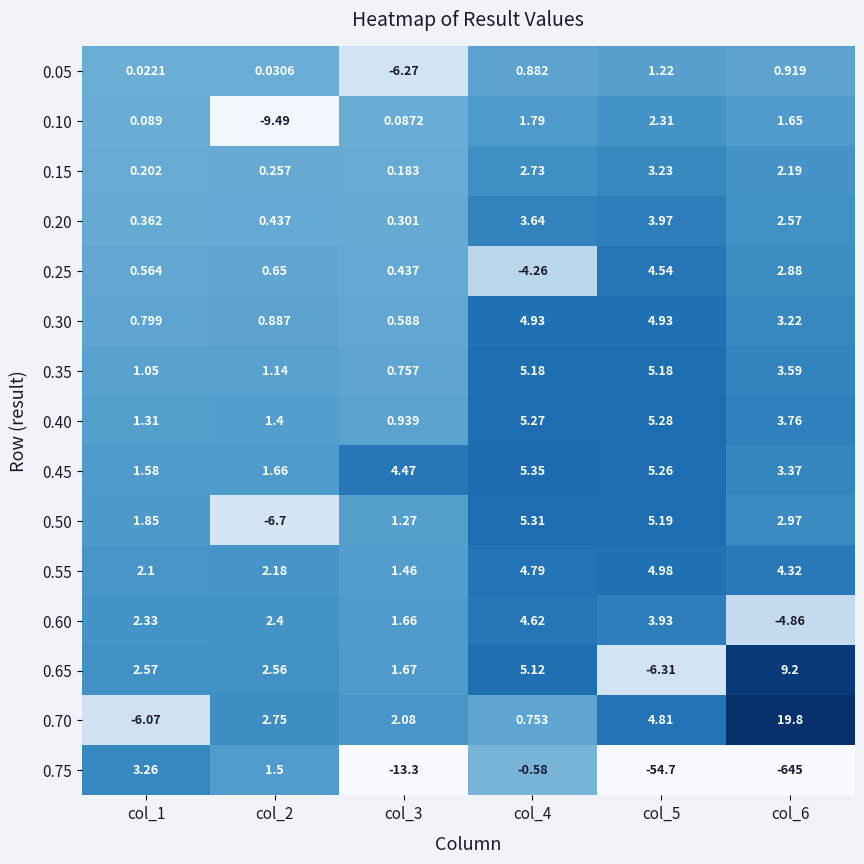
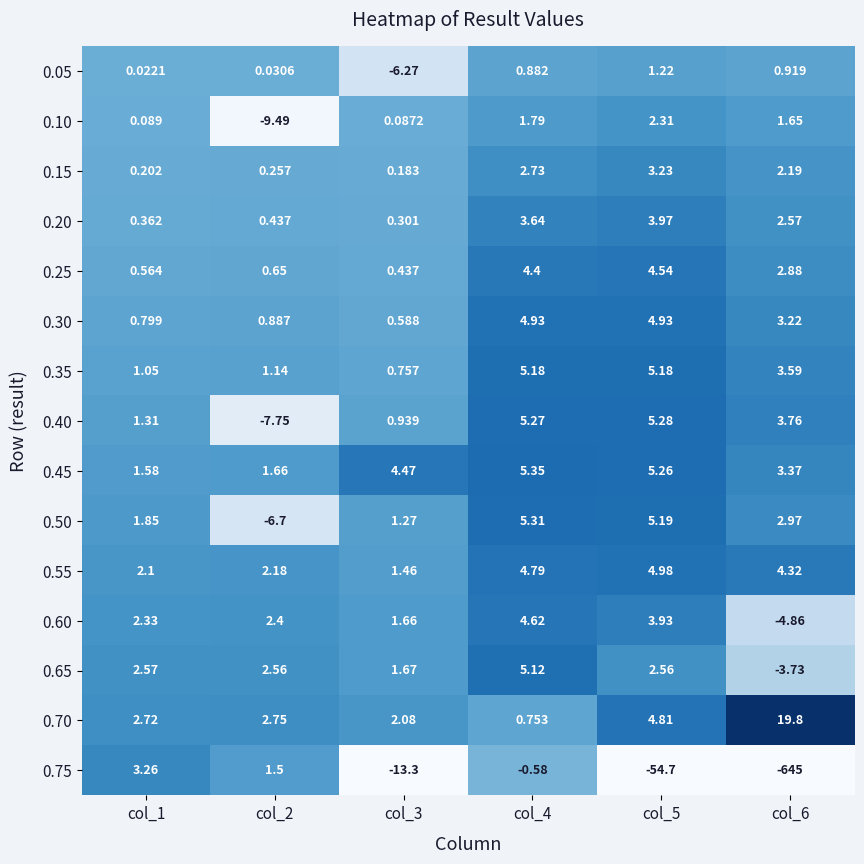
  {
    "0.05": {
      "col_1": 0.0221,
      "col_2": 0.0306,
      "col_3": -6.27,
      "col_4": 0.882,
      "col_5": 1.22,
      "col_6": 0.919
    },
    "0.10": {
      "col_1": 0.089,
      "col_2": -9.49,
      "col_3": 0.0872,
      "col_4": 1.79,
      "col_5": 2.31,
      "col_6": 1.65
    },
    "0.15": {
      "col_1": 0.202,
      "col_2": 0.257,
      "col_3": 0.183,
      "col_4": 2.73,
      "col_5": 3.23,
      "col_6": 2.19
    },
    "0.20": {
      "col_1": 0.362,
      "col_2": 0.437,
      "col_3": 0.301,
      "col_4": 3.64,
      "col_5": 3.97,
      "col_6": 2.57
    },
    "0.25": {
      "col_1": 0.564,
      "col_2": 0.65,
      "col_3": 0.437,
-     "col_4": -4.26,
+     "col_4": 4.4,
      "col_5": 4.54,
      "col_6": 2.88
    },
    "0.30": {
      "col_1": 0.799,
      "col_2": 0.887,
      "col_3": 0.588,
      "col_4": 4.93,
      "col_5": 4.93,
      "col_6": 3.22
    },
    "0.35": {
      "col_1": 1.05,
      "col_2": 1.14,
      "col_3": 0.757,
      "col_4": 5.18,
      "col_5": 5.18,
      "col_6": 3.59
    },
    "0.40": {
      "col_1": 1.31,
-     "col_2": 1.4,
+     "col_2": -7.75,
      "col_3": 0.939,
      "col_4": 5.27,
      "col_5": 5.28,
      "col_6": 3.76
    },
    "0.45": {
      "col_1": 1.58,
      "col_2": 1.66,
      "col_3": 4.47,
      "col_4": 5.35,
      "col_5": 5.26,
      "col_6": 3.37
    },
    "0.50": {
      "col_1": 1.85,
      "col_2": -6.7,
      "col_3": 1.27,
      "col_4": 5.31,
      "col_5": 5.19,
      "col_6": 2.97
    },
    "0.55": {
      "col_1": 2.1,
      "col_2": 2.18,
      "col_3": 1.46,
      "col_4": 4.79,
      "col_5": 4.98,
      "col_6": 4.32
    },
    "0.60": {
      "col_1": 2.33,
      "col_2": 2.4,
      "col_3": 1.66,
      "col_4": 4.62,
      "col_5": 3.93,
      "col_6": -4.86
    },
    "0.65": {
      "col_1": 2.57,
      "col_2": 2.56,
      "col_3": 1.67,
      "col_4": 5.12,
-     "col_5": -6.31,
-     "col_6": 9.2
+     "col_5": 2.56,
+     "col_6": -3.73
    },
    "0.70": {
-     "col_1": -6.07,
+     "col_1": 2.72,
      "col_2": 2.75,
      "col_3": 2.08,
      "col_4": 0.753,
      "col_5": 4.81,
      "col_6": 19.8
    },
    "0.75": {
      "col_1": 3.26,
      "col_2": 1.5,
      "col_3": -13.3,
      "col_4": -0.58,
      "col_5": -54.7,
      "col_6": -645
    }
  }
